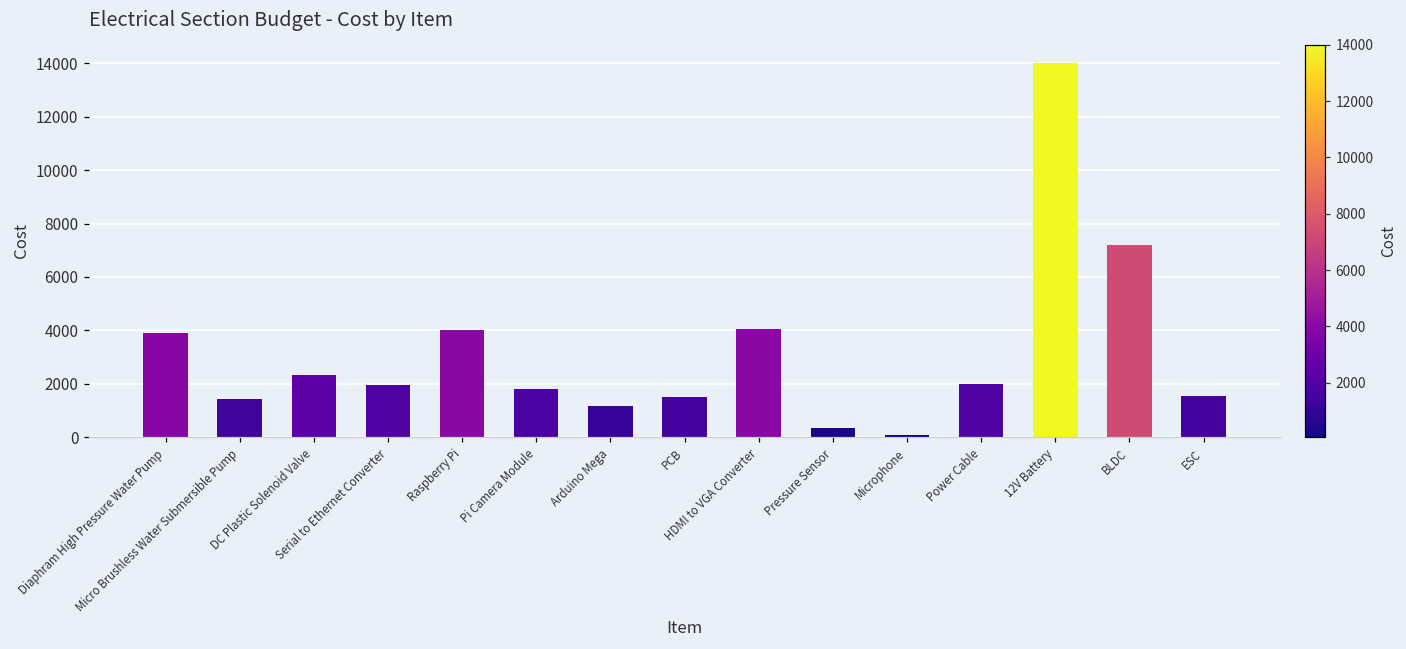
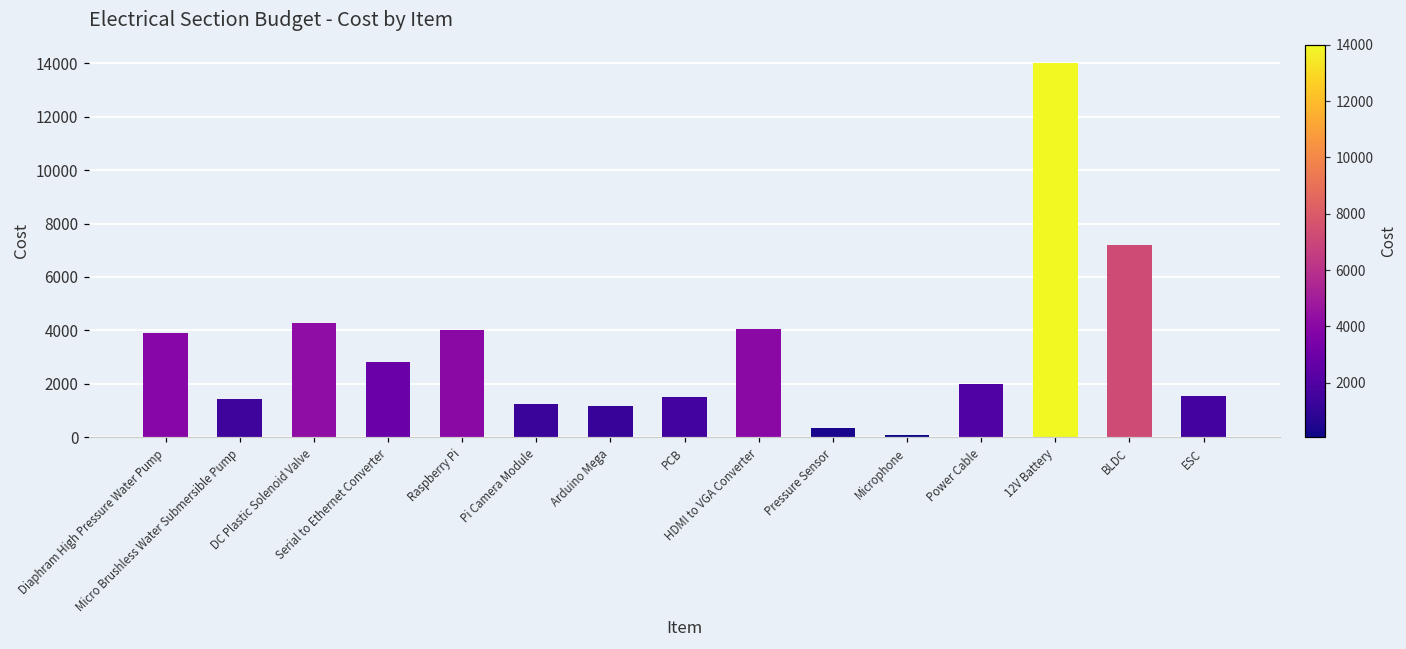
  {
    "Diaphram High Pressure Water Pump": 3900,
    "Micro Brushless Water Submersible Pump": 1400,
-   "DC Plastic Solenoid Valve": 2300,
-   "Serial to Ethernet Converter": 2000,
+   "DC Plastic Solenoid Valve": 4300,
+   "Serial to Ethernet Converter": 2800,
    "Raspberry Pi": 4000,
-   "Pi Camera Module": 1800,
+   "Pi Camera Module": 1300,
    "Arduino Mega": 1200,
    "PCB": 1500,
    "HDMI to VGA Converter": 4000,
    "Pressure Sensor": 300,
    "Power Cable": 2000,
    "12V Battery": 14000,
    "BLDC": 7200,
    "ESC": 1600
  }
